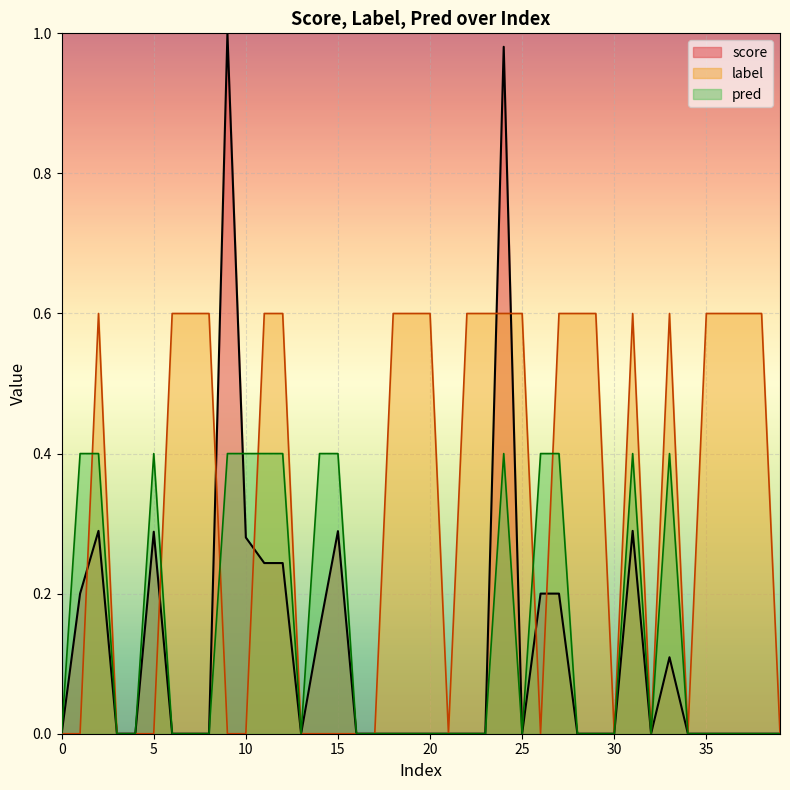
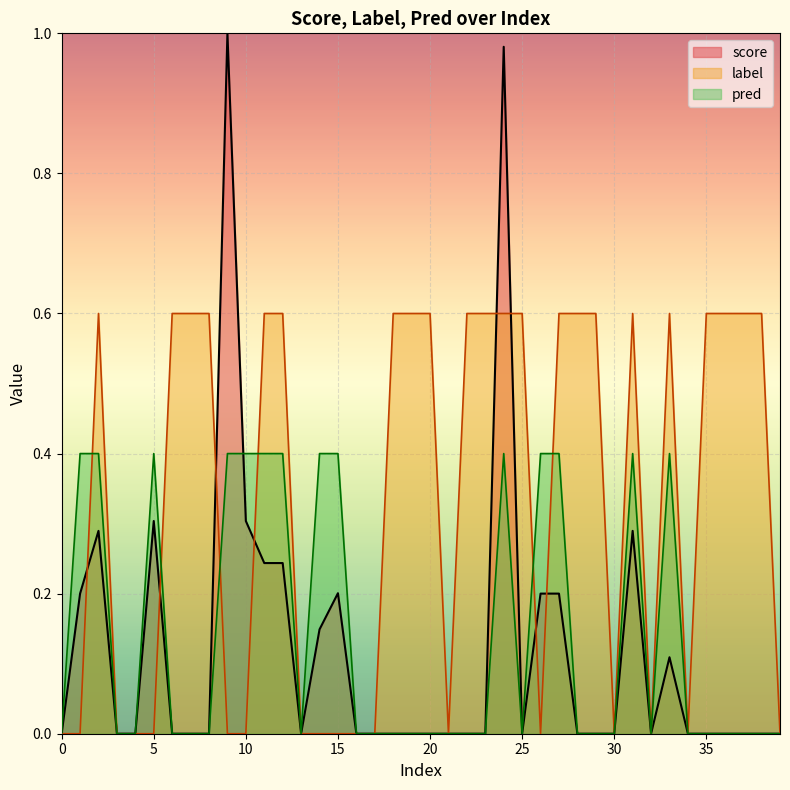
  {
    "score": {
-     "5": 0.29,
-     "10": 0.28,
-     "15": 0.29
+     "5": 0.30,
+     "10": 0.30,
+     "15": 0.20
    },
    "label": {
      "5": 0.00,
      "10": 0.00,
      "15": 0.00,
      "20": 0.60,
      "25": 0.60,
      "35": 0.60
    },
    "pred": {
      "5": 0.40,
      "10": 0.40,
      "15": 0.40
    }
  }
